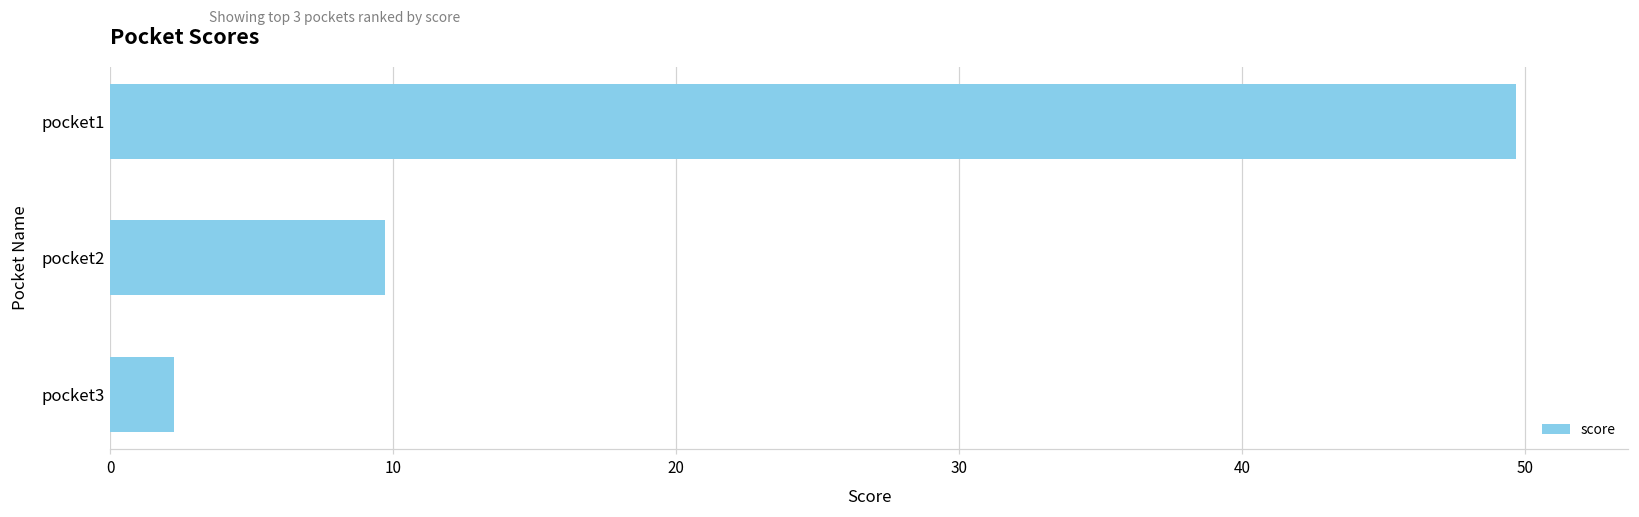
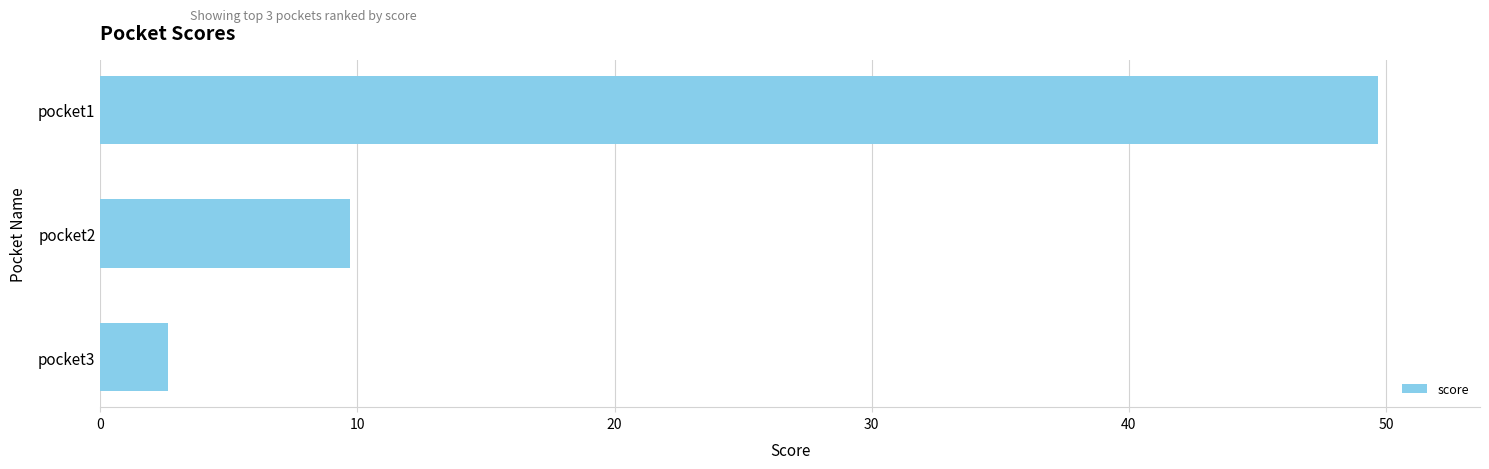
  {
    "pocket1": 49.7,
    "pocket2": 9.7,
-   "pocket3": 2.2
+   "pocket3": 2.6
  }
